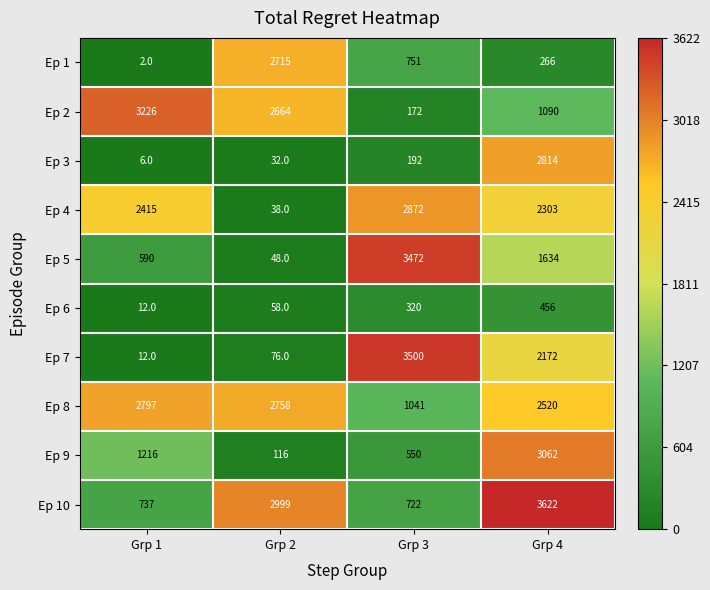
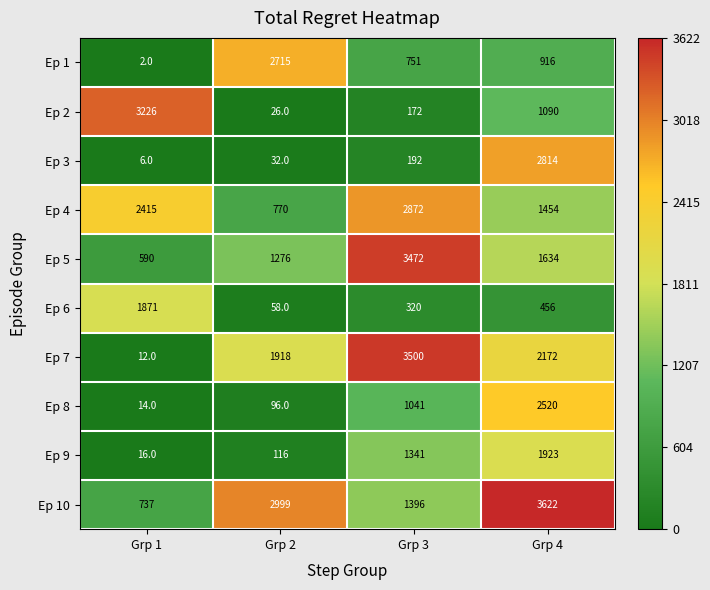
  {
    "Ep 1": {
      "Grp 1": 2.0,
      "Grp 2": 2715,
      "Grp 3": 751,
-     "Grp 4": 266
+     "Grp 4": 916
    },
    "Ep 2": {
      "Grp 1": 3226,
-     "Grp 2": 2664,
+     "Grp 2": 26.0,
      "Grp 3": 172,
      "Grp 4": 1090
    },
    "Ep 3": {
      "Grp 1": 6.0,
      "Grp 2": 32.0,
      "Grp 3": 192,
      "Grp 4": 2814
    },
    "Ep 4": {
      "Grp 1": 2415,
-     "Grp 2": 38.0,
+     "Grp 2": 770,
      "Grp 3": 2872,
-     "Grp 4": 2303
+     "Grp 4": 1454
    },
    "Ep 5": {
      "Grp 1": 590,
-     "Grp 2": 48.0,
+     "Grp 2": 1276,
      "Grp 3": 3472,
      "Grp 4": 1634
    },
    "Ep 6": {
-     "Grp 1": 12.0,
+     "Grp 1": 1871,
      "Grp 2": 58.0,
      "Grp 3": 320,
      "Grp 4": 456
    },
    "Ep 7": {
      "Grp 1": 12.0,
-     "Grp 2": 76.0,
+     "Grp 2": 1918,
      "Grp 3": 3500,
      "Grp 4": 2172
    },
    "Ep 8": {
-     "Grp 1": 2797,
-     "Grp 2": 2758,
+     "Grp 1": 14.0,
+     "Grp 2": 96.0,
      "Grp 3": 1041,
      "Grp 4": 2520
    },
    "Ep 9": {
-     "Grp 1": 1216,
+     "Grp 1": 16.0,
      "Grp 2": 116,
-     "Grp 3": 550,
-     "Grp 4": 3062
+     "Grp 3": 1341,
+     "Grp 4": 1923
    },
    "Ep 10": {
      "Grp 1": 737,
      "Grp 2": 2999,
-     "Grp 3": 722,
+     "Grp 3": 1396,
      "Grp 4": 3622
    }
  }
